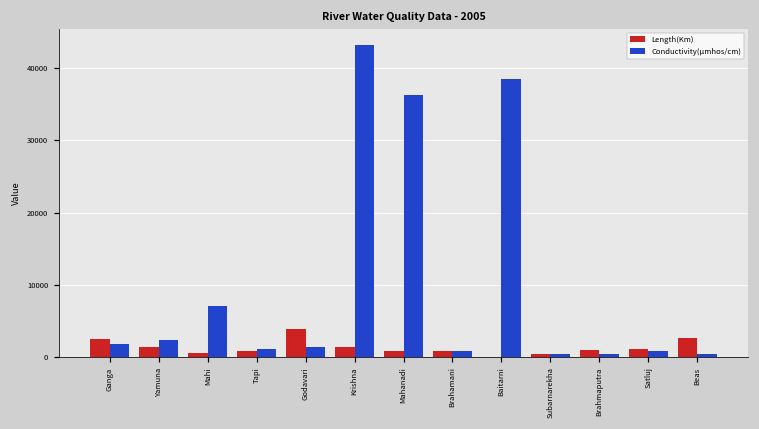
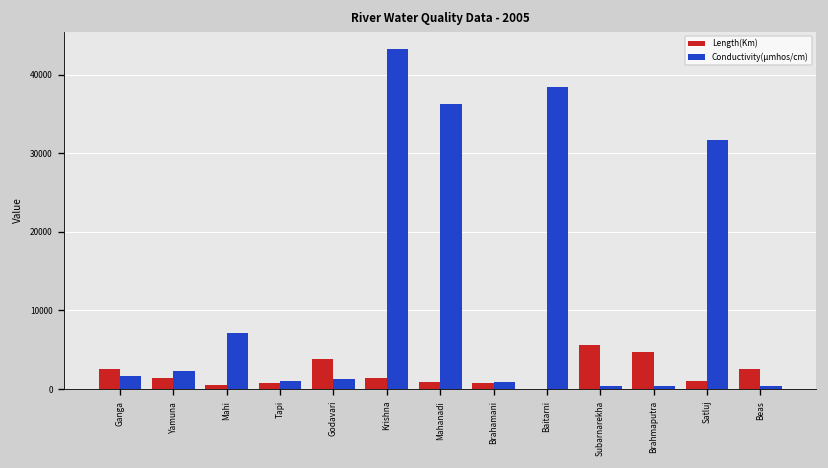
  {
    "Length(Km)": {
      "Ganga": 3000,
      "Yamuna": 1000,
      "Mahi": 1000,
      "Tapi": 1000,
      "Godavari": 4000,
      "Krishna": 1000,
      "Mahanadi": 1000,
      "Brahamani": 1000,
      "Baitarni": 0,
-     "Subarnarekha": 0,
-     "Brahmaputra": 1000,
+     "Subarnarekha": 6000,
+     "Brahmaputra": 5000,
      "Satluj": 1000,
      "Beas": 3000
    },
    "Conductivity(µmhos/cm)": {
      "Ganga": 2000,
      "Yamuna": 2000,
      "Mahi": 7000,
      "Tapi": 1000,
      "Godavari": 1000,
      "Krishna": 43000,
      "Mahanadi": 36000,
      "Brahamani": 1000,
      "Baitarni": 38000,
      "Subarnarekha": 0,
      "Brahmaputra": 0,
-     "Satluj": 1000,
+     "Satluj": 32000,
      "Beas": 0
    }
  }
